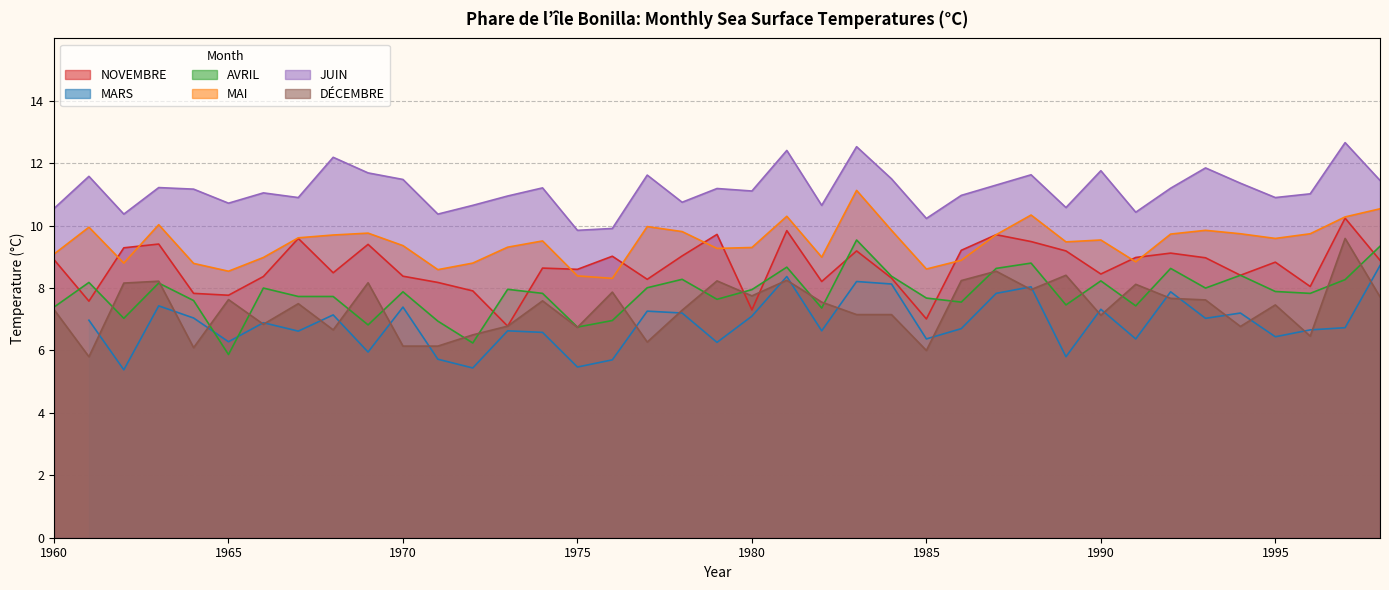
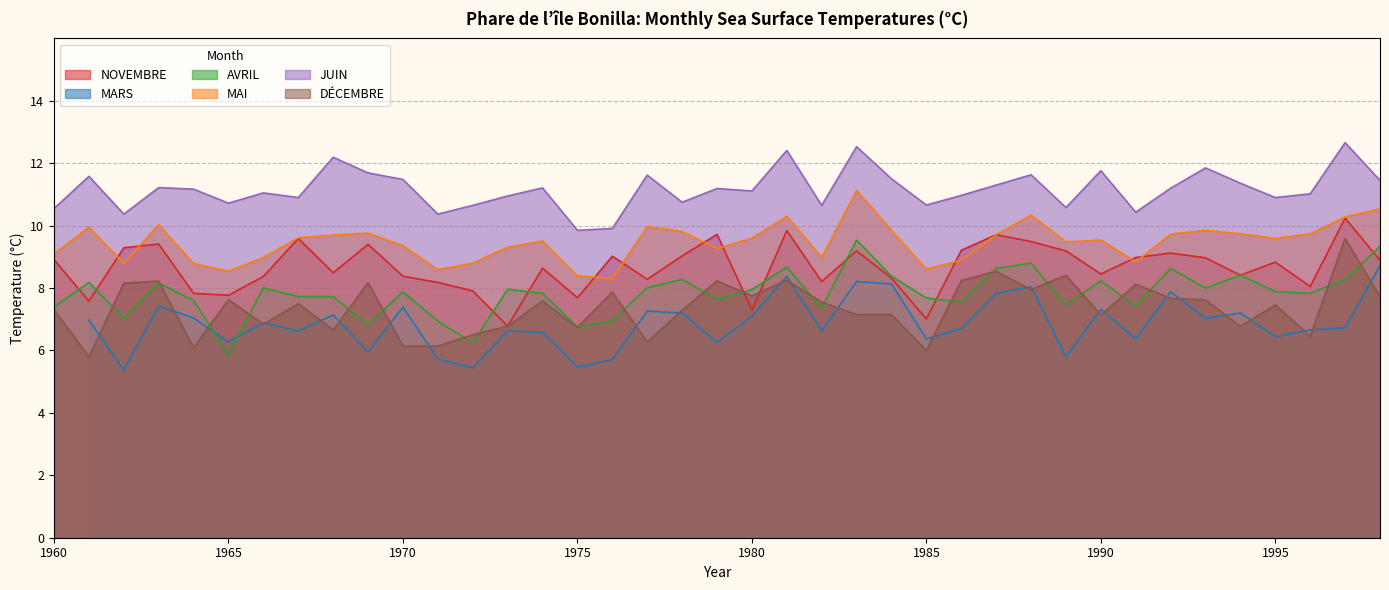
  {
    "NOVEMBRE": {
      "1960": 8.9,
      "1965": 7.8,
      "1970": 8.4,
-     "1975": 8.6,
+     "1975": 7.7,
      "1980": 7.3,
      "1985": 7.0,
      "1990": 8.5,
      "1995": 8.8
    },
    "MARS": {
      "1965": 6.3,
      "1970": 7.4,
      "1975": 5.5,
      "1980": 7.1,
      "1985": 6.4,
      "1990": 7.3,
      "1995": 6.4
    },
    "AVRIL": {
      "1965": 5.9,
      "1970": 7.9,
      "1980": 8.0,
      "1985": 7.7,
      "1990": 8.2,
      "1995": 7.9
    },
    "MAI": {
      "1960": 9.1,
      "1965": 8.5,
      "1970": 9.4,
      "1975": 8.4,
-     "1980": 9.3,
+     "1980": 9.6,
      "1985": 8.6,
      "1990": 9.5,
      "1995": 9.6
    },
    "JUIN": {
      "1960": 10.6,
      "1965": 10.7,
      "1970": 11.5,
      "1975": 9.9,
      "1980": 11.1,
-     "1985": 10.2,
+     "1985": 10.7,
      "1990": 11.8,
      "1995": 10.9
    },
    "DÉCEMBRE": {
      "1965": 7.6,
      "1970": 6.1,
      "1980": 7.8,
      "1985": 6.0,
      "1990": 7.1,
      "1995": 7.5
    }
  }
